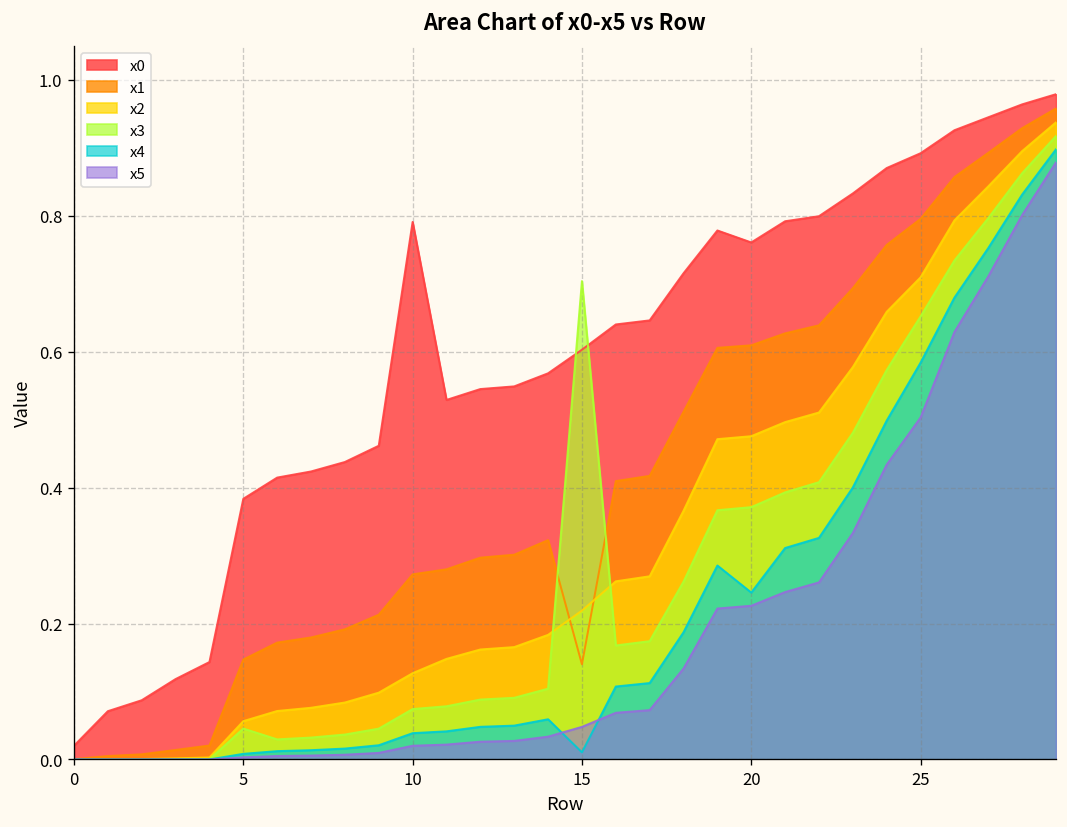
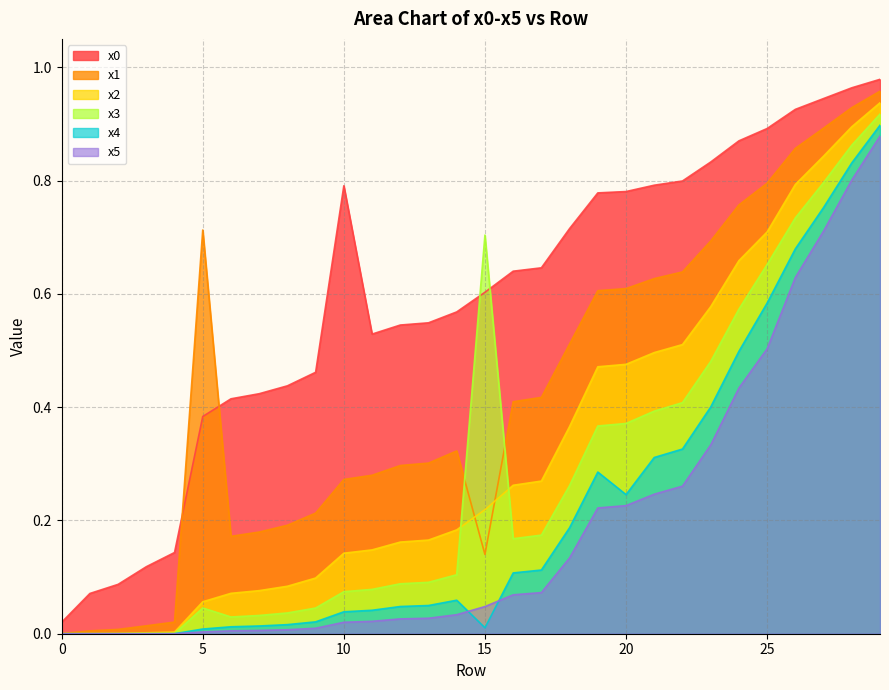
  {
    "x0": {
      "0": 0.02,
      "5": 0.38,
      "10": 0.79,
      "15": 0.60,
-     "20": 0.76,
+     "20": 0.78,
      "25": 0.89
    },
    "x1": {
-     "5": 0.15,
+     "5": 0.71,
      "10": 0.27,
      "15": 0.14,
      "20": 0.61,
      "25": 0.80
    },
    "x2": {
      "5": 0.06,
-     "10": 0.13,
+     "10": 0.14,
      "15": 0.22,
      "20": 0.48,
      "25": 0.71
    },
    "x3": {
      "5": 0.05,
      "10": 0.07,
      "15": 0.70,
      "20": 0.37,
      "25": 0.65
    },
    "x4": {
      "5": 0.01,
      "10": 0.04,
      "15": 0.01,
      "20": 0.25,
      "25": 0.58
    },
    "x5": {
      "5": 0.00,
      "10": 0.02,
      "15": 0.05,
      "20": 0.23,
      "25": 0.50
    }
  }
